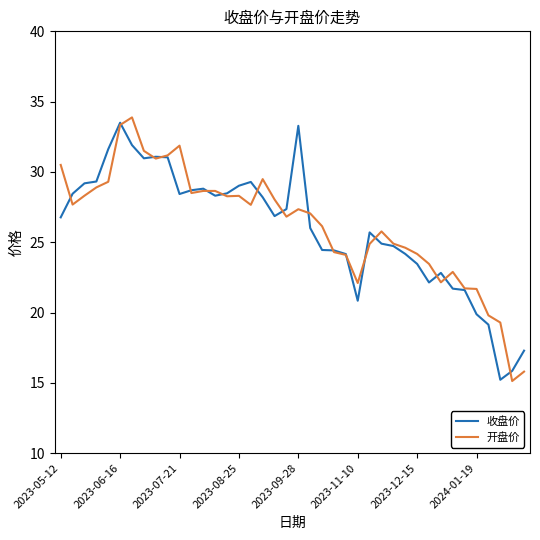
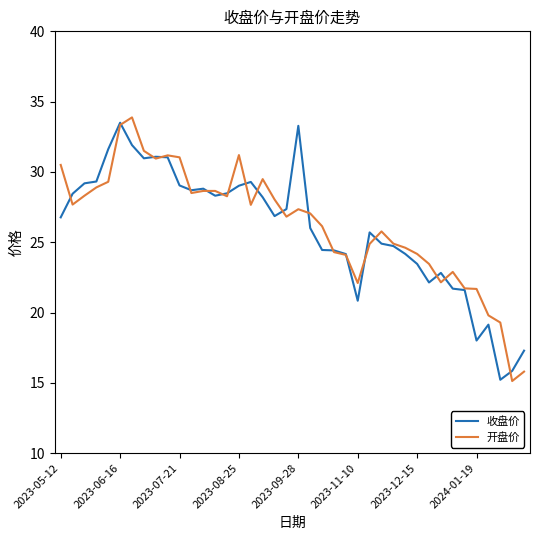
  {
    "收盘价": {
      "2023-05-12": 26.8,
-     "2023-07-21": 28.4,
+     "2023-07-21": 29.0,
      "2023-08-25": 29.0,
      "2023-09-28": 33.3,
      "2023-11-10": 20.8,
      "2023-12-15": 23.5,
-     "2024-01-19": 19.9
+     "2024-01-19": 18.0
    },
    "开盘价": {
      "2023-05-12": 30.5,
-     "2023-07-21": 31.9,
-     "2023-08-25": 28.3,
+     "2023-07-21": 31.0,
+     "2023-08-25": 31.2,
      "2023-09-28": 27.4,
      "2023-11-10": 22.1,
      "2023-12-15": 24.2,
      "2024-01-19": 21.7
    }
  }
